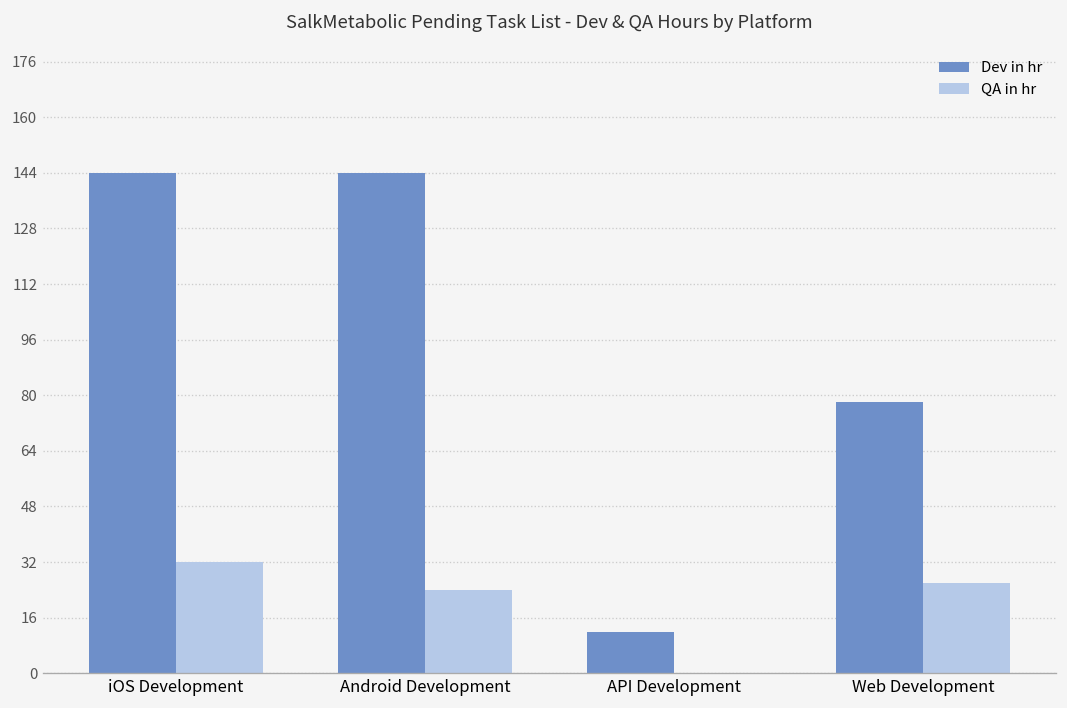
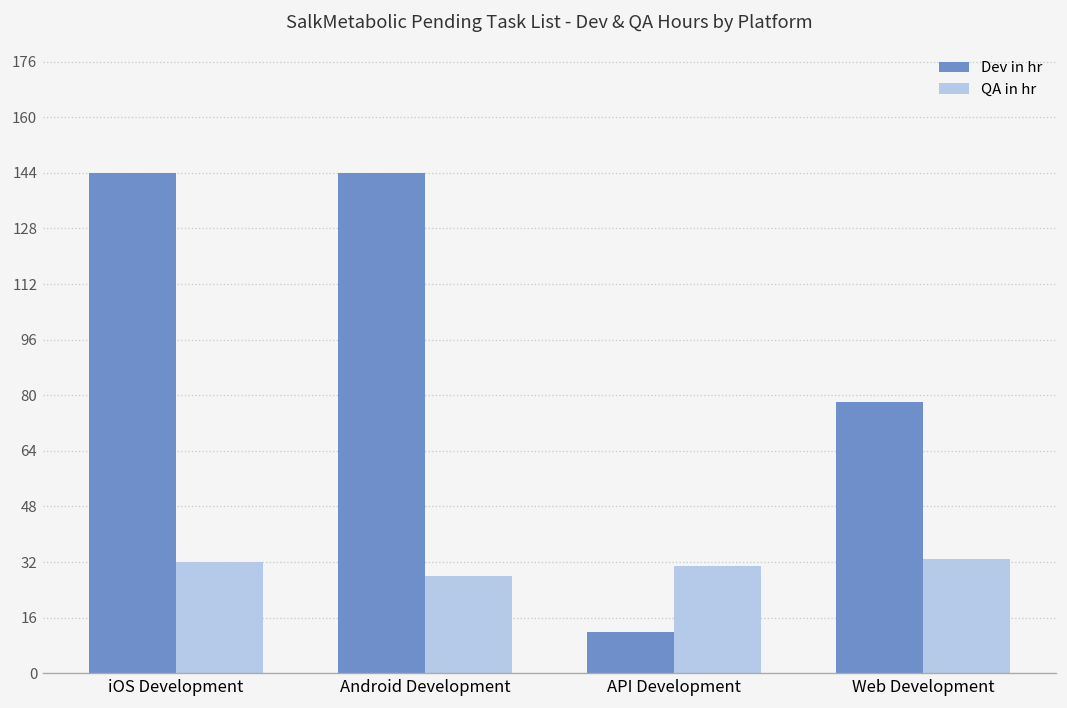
  {
    "Dev in hr": {
      "iOS Development": 144,
      "Android Development": 144,
      "API Development": 12,
      "Web Development": 78
    },
    "QA in hr": {
      "iOS Development": 32,
-     "Android Development": 24,
-     "API Development": 0,
-     "Web Development": 26
+     "Android Development": 28,
+     "API Development": 31,
+     "Web Development": 33
    }
  }
